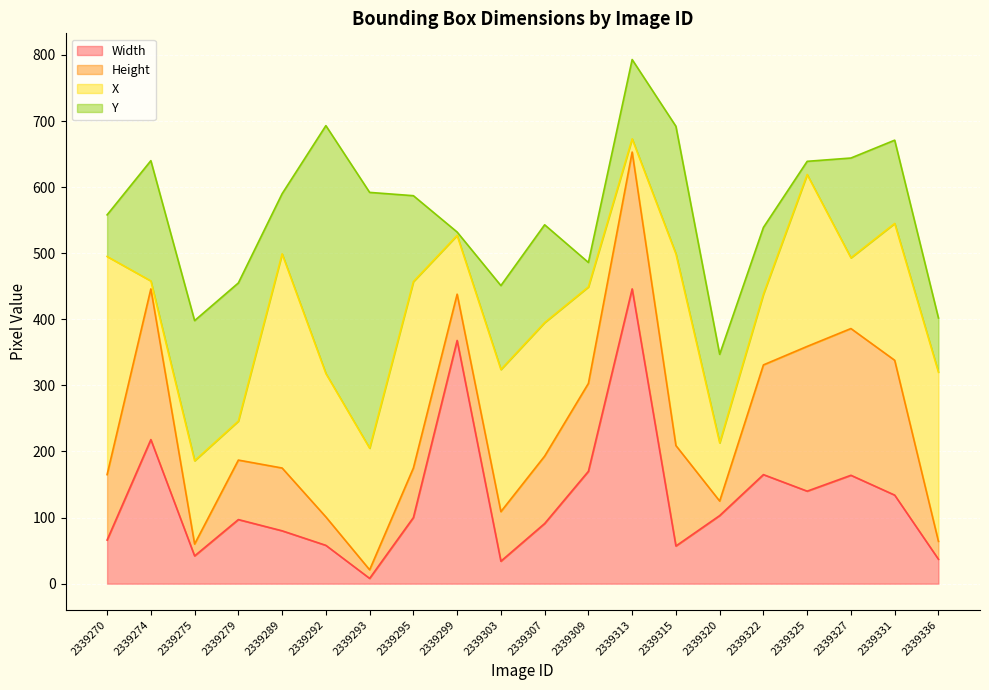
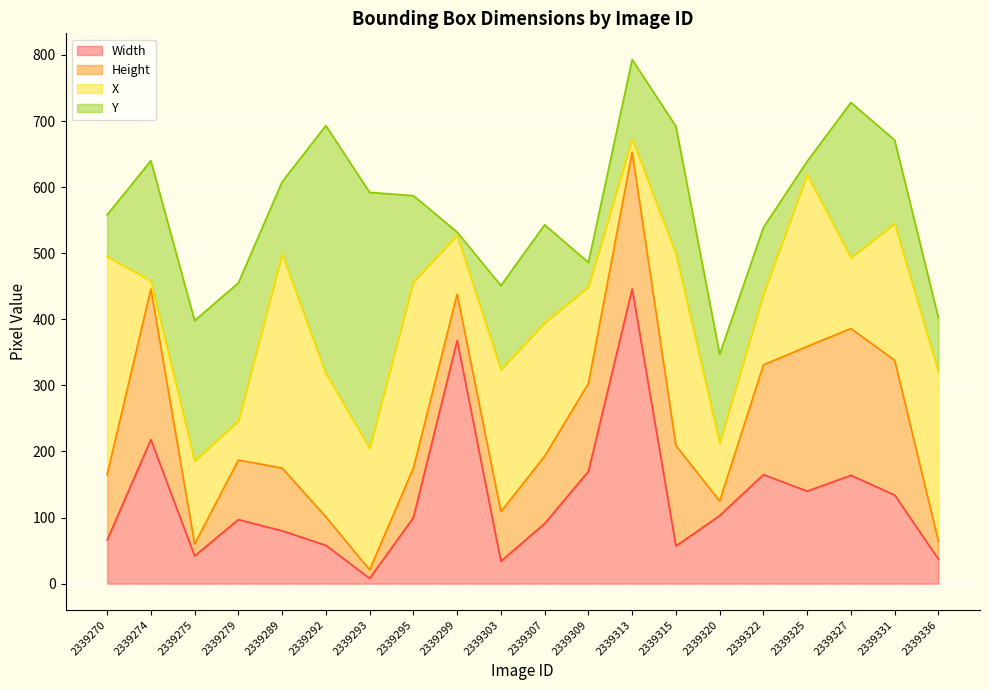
  {
    "Width": {
      "2339270": 70,
      "2339274": 220,
      "2339275": 40,
      "2339279": 100,
      "2339289": 80,
      "2339292": 60,
      "2339293": 10,
      "2339295": 100,
      "2339299": 370,
      "2339303": 30,
      "2339307": 90,
      "2339309": 170,
      "2339313": 450,
      "2339315": 60,
      "2339320": 100,
      "2339322": 170,
      "2339325": 140,
      "2339327": 160,
      "2339331": 130,
      "2339336": 40
    },
    "Y": {
      "2339270": 60,
      "2339274": 180,
      "2339275": 210,
      "2339279": 210,
-     "2339289": 90,
+     "2339289": 110,
      "2339292": 380,
      "2339293": 390,
      "2339295": 130,
      "2339299": 10,
      "2339303": 130,
      "2339307": 150,
      "2339309": 40,
      "2339313": 120,
      "2339315": 190,
      "2339320": 130,
      "2339322": 100,
      "2339325": 20,
-     "2339327": 150,
+     "2339327": 240,
      "2339331": 130,
      "2339336": 80
    }
  }
